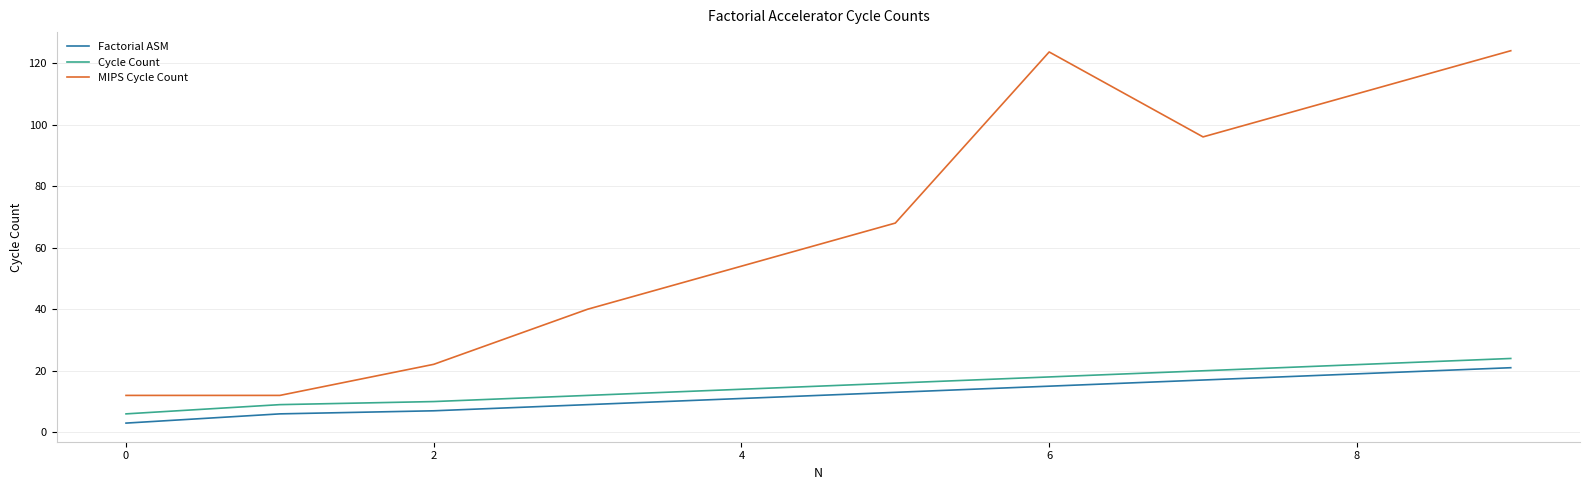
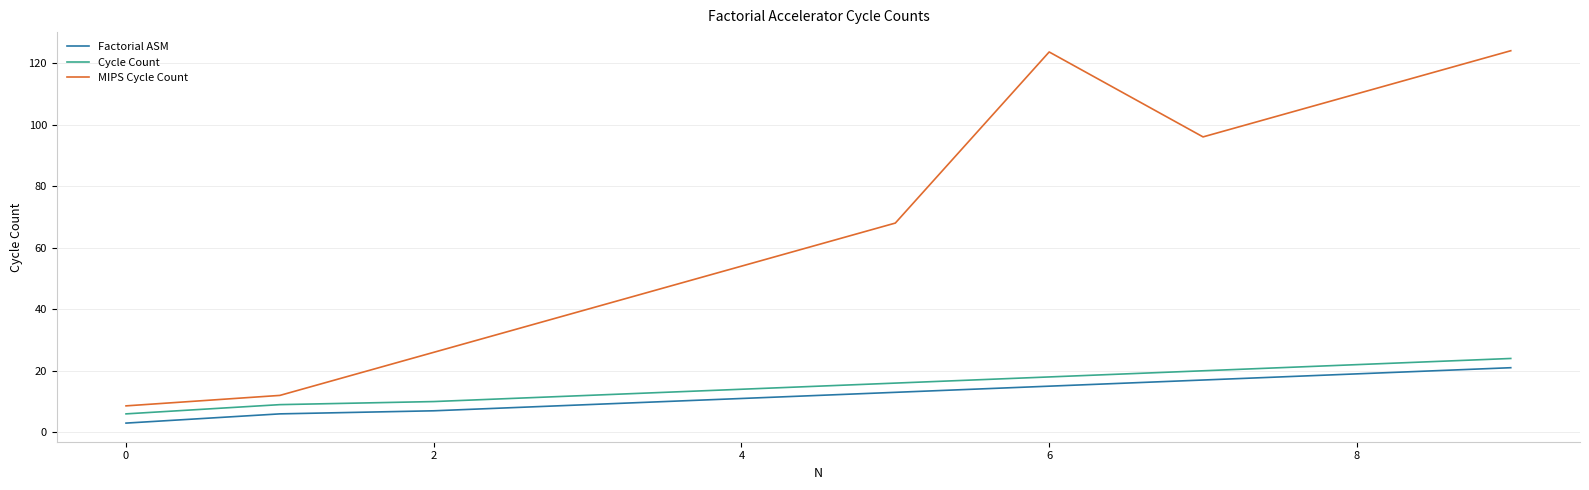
  {
    "MIPS Cycle Count": {
-     "0": 12,
-     "2": 22,
+     "0": 9,
+     "2": 26,
      "4": 54,
      "6": 124,
      "8": 110
    }
  }
